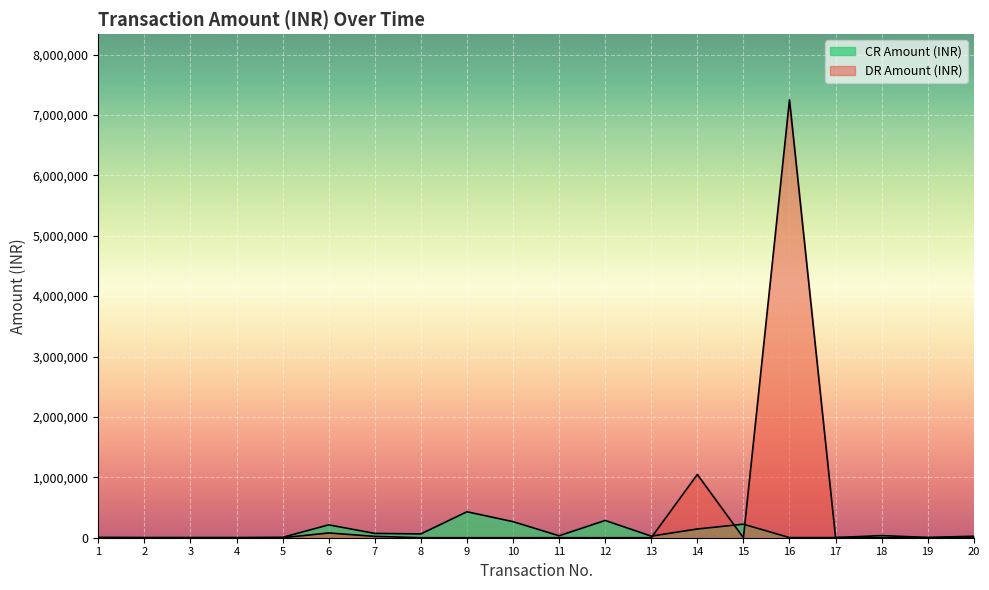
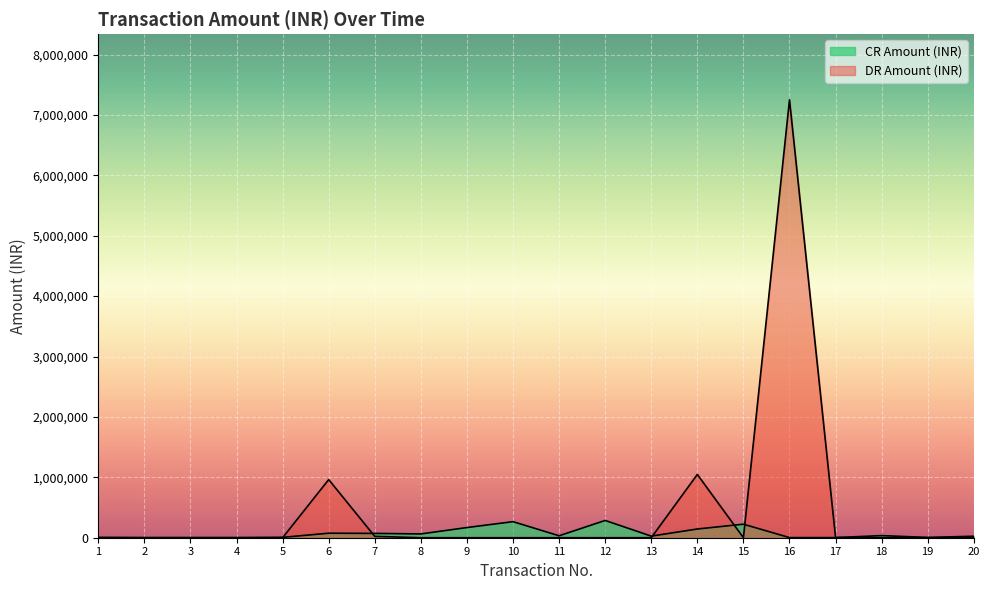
  {
    "CR Amount (INR)": {
-     "6": "200,000",
+     "6": "100,000",
      "7": "100,000",
      "8": "100,000",
-     "9": "400,000",
+     "9": "200,000",
      "10": "300,000",
      "12": "300,000",
      "14": "100,000",
      "15": "200,000",
      "16": "0"
    },
    "DR Amount (INR)": {
-     "6": "100,000",
+     "6": "1,000,000",
      "7": "0",
      "8": "0",
      "9": "0",
      "10": "0",
      "12": "0",
      "14": "1,000,000",
      "15": "0",
      "16": "7,300,000"
    }
  }
